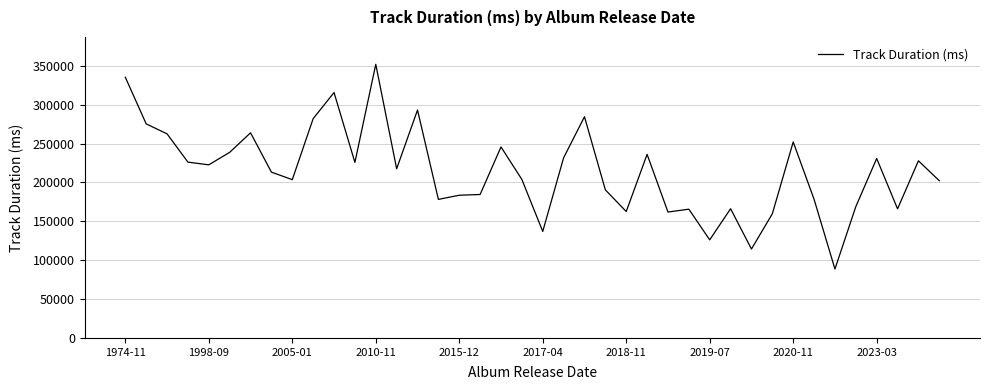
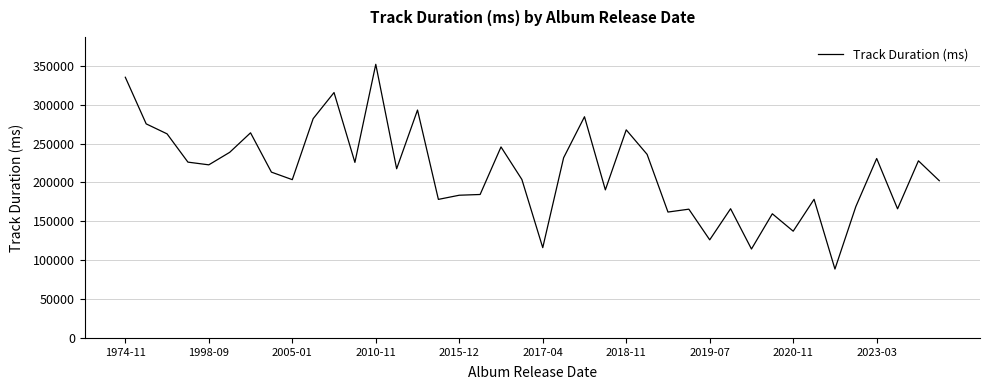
  {
    "1974-11": 340000,
    "1998-09": 220000,
    "2005-01": 200000,
    "2010-11": 350000,
    "2015-12": 180000,
-   "2017-04": 140000,
-   "2018-11": 160000,
+   "2017-04": 120000,
+   "2018-11": 270000,
    "2019-07": 130000,
-   "2020-11": 250000,
+   "2020-11": 140000,
    "2023-03": 230000
  }
